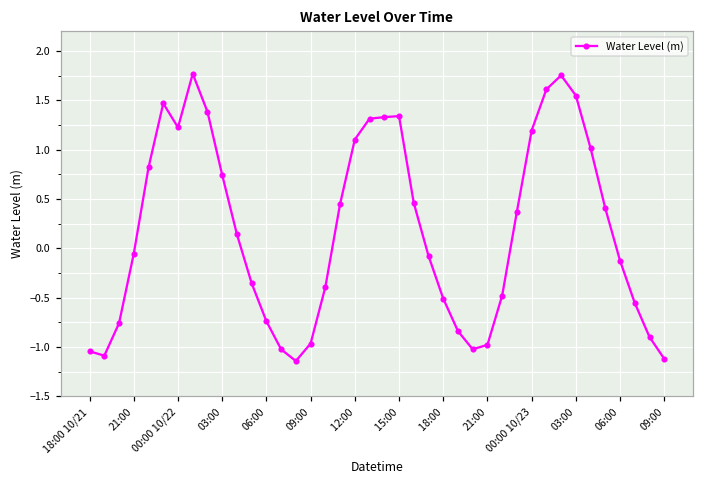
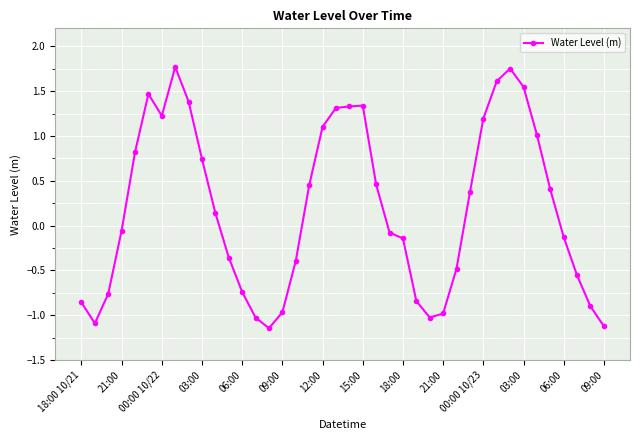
  {
-   "18:00 10/21": -1.0,
+   "18:00 10/21": -0.9,
    "00:00 10/22": 1.2,
    "12:00": 1.1,
    "15:00": 1.3,
-   "18:00": -0.5,
+   "18:00": -0.1,
    "00:00 10/23": 1.2
  }
